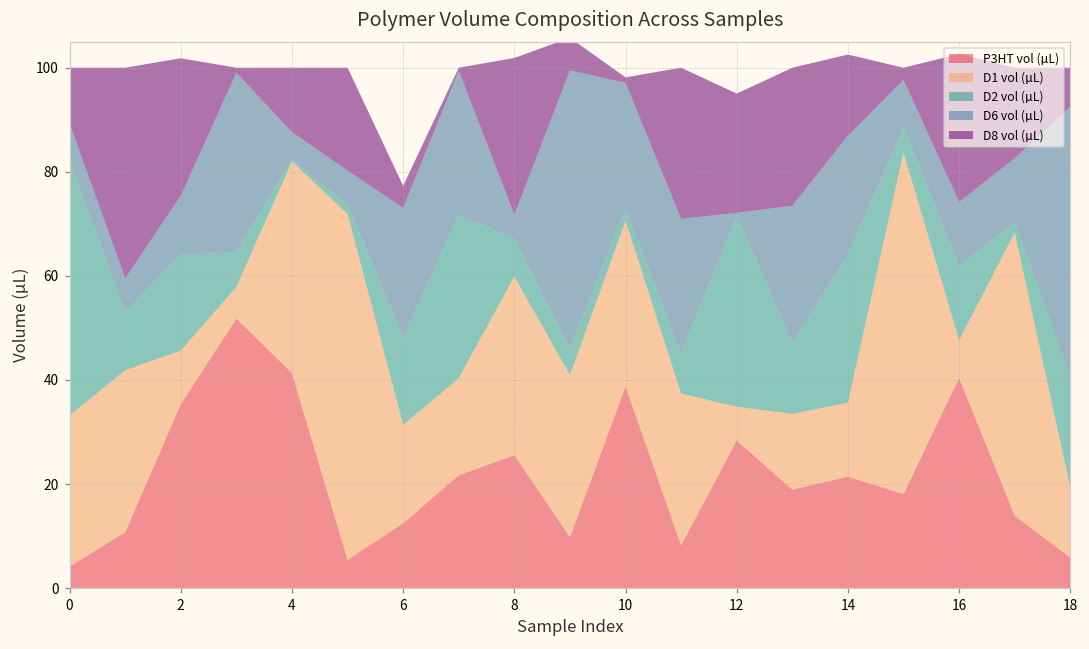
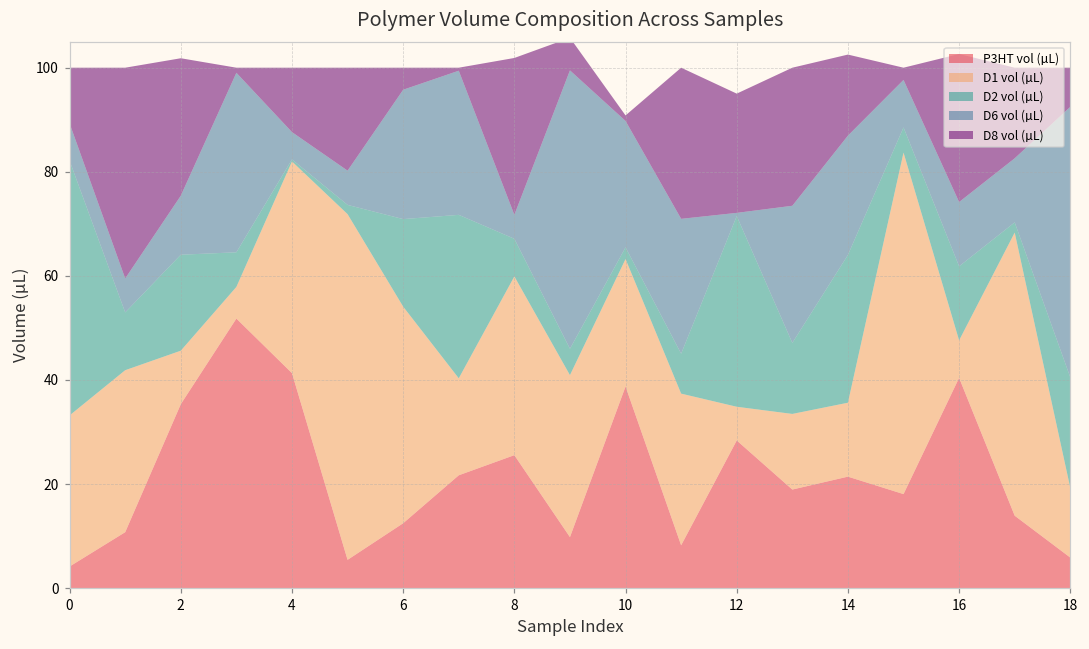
  {
    "P3HT vol (µL)": {
      "0": 4,
      "2": 35,
      "4": 41,
      "6": 12,
      "8": 26,
      "10": 39,
      "12": 28,
      "14": 21,
      "16": 40,
      "18": 6
    },
    "D1 vol (µL)": {
      "0": 29,
      "2": 10,
-     "6": 19,
+     "6": 42,
      "8": 34,
-     "10": 32,
+     "10": 24,
      "12": 6,
      "14": 14,
      "16": 7,
      "18": 13
    },
    "D8 vol (µL)": {
      "0": 11,
      "2": 26,
      "4": 12,
      "6": 4,
      "8": 30,
      "10": 1,
      "12": 23,
      "14": 16,
      "18": 8
    }
  }
